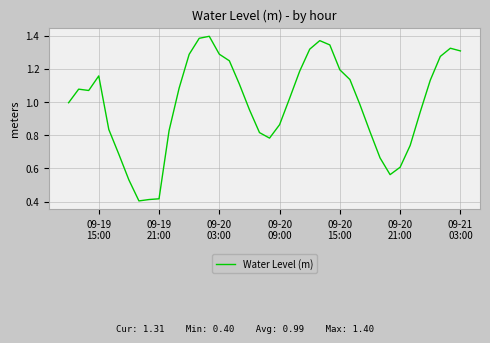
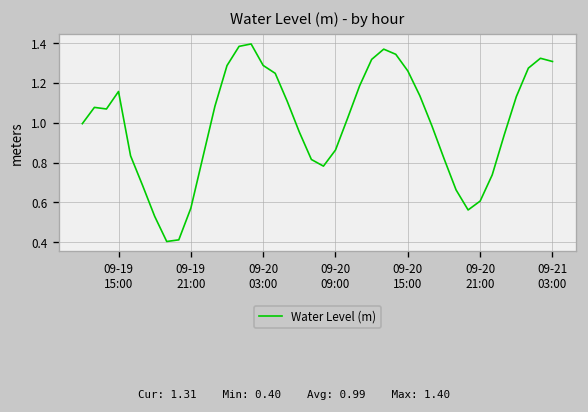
  {
    "09-19 15:00": 1.16,
-   "09-19 21:00": 0.42,
+   "09-19 21:00": 0.57,
    "09-20 03:00": 1.29,
    "09-20 09:00": 0.86,
-   "09-20 15:00": 1.19,
+   "09-20 15:00": 1.26,
    "09-20 21:00": 0.61,
    "09-21 03:00": 1.31
  }
